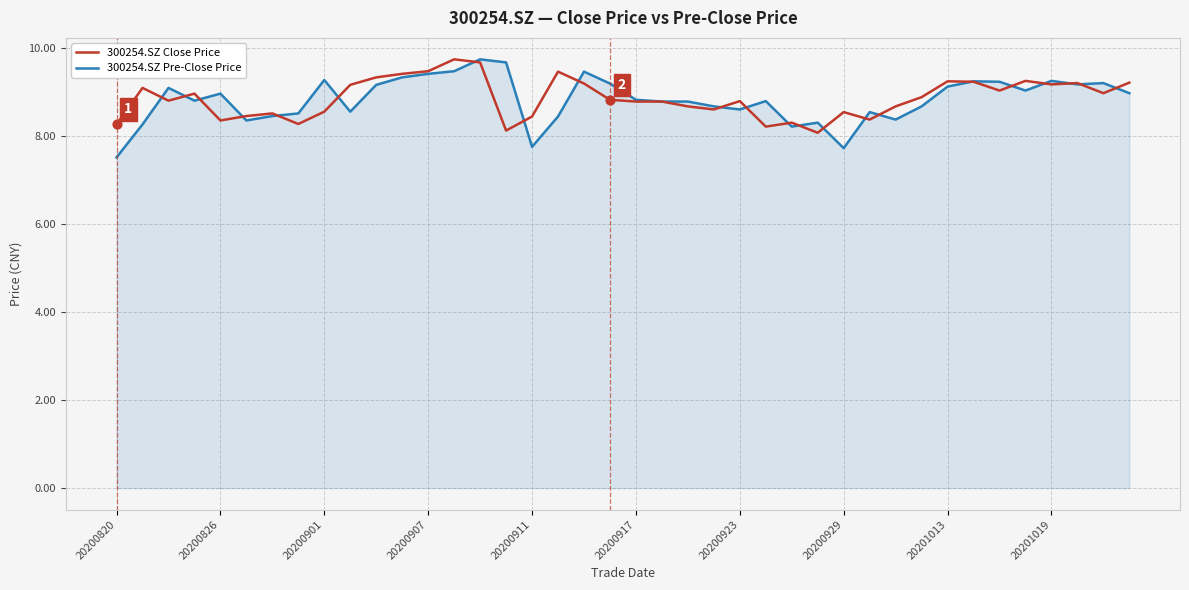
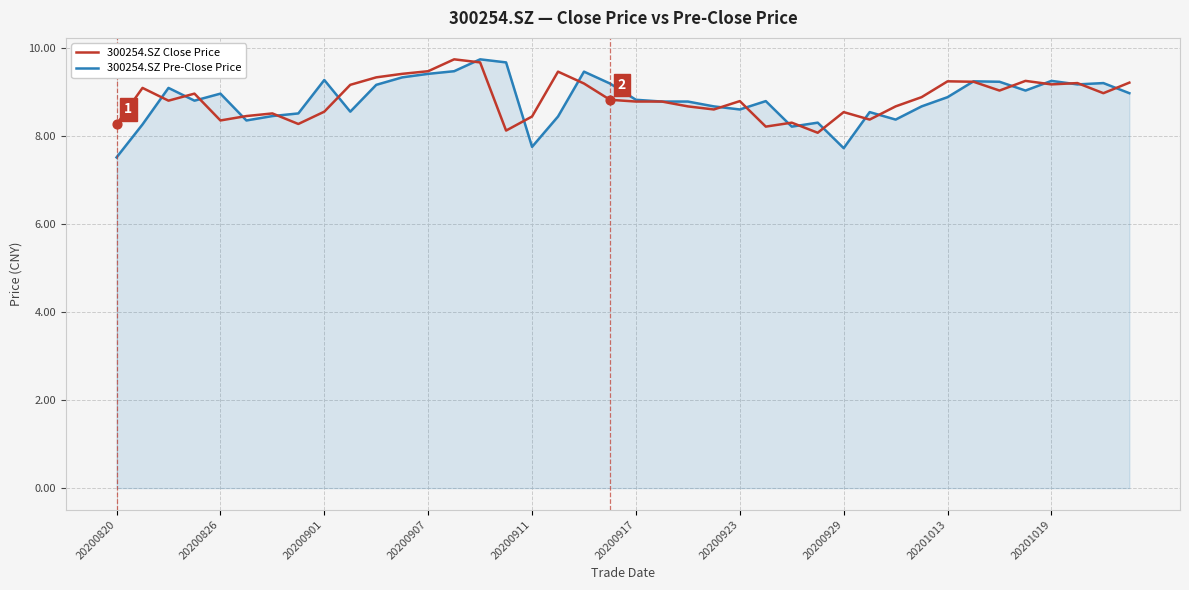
  {
    "300254.SZ Pre-Close Price": {
      "20200820": 7.5,
      "20200826": 9.0,
      "20200901": 9.3,
      "20200907": 9.4,
      "20200911": 7.8,
      "20200923": 8.6,
      "20200929": 7.7,
-     "20201013": 9.1,
+     "20201013": 8.9,
      "20201019": 9.3
    }
  }
